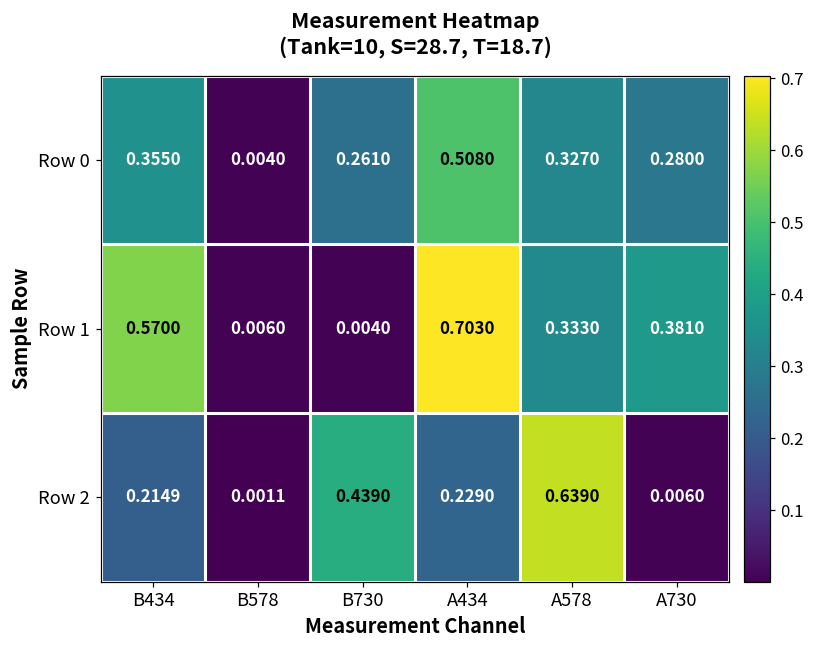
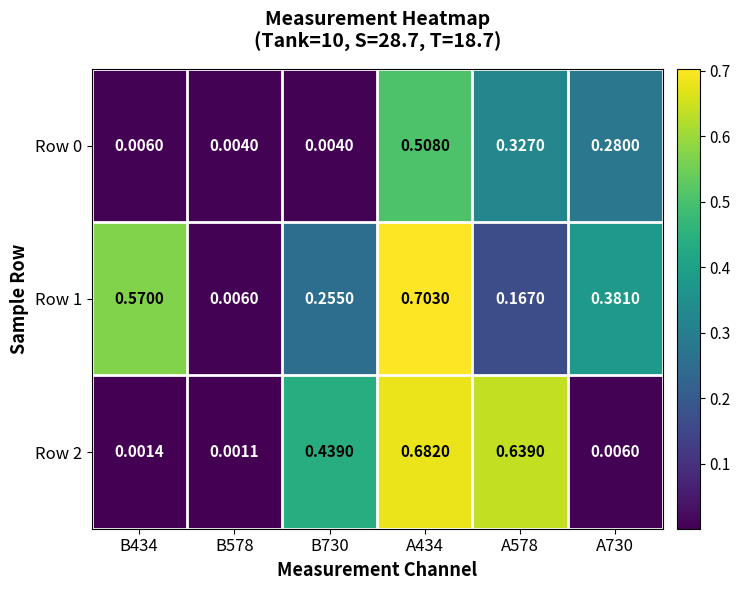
  {
    "Row 0": {
-     "B434": 0.3550,
+     "B434": 0.0060,
      "B578": 0.0040,
-     "B730": 0.2610,
+     "B730": 0.0040,
      "A434": 0.5080,
      "A578": 0.3270,
      "A730": 0.2800
    },
    "Row 1": {
      "B434": 0.5700,
      "B578": 0.0060,
-     "B730": 0.0040,
+     "B730": 0.2550,
      "A434": 0.7030,
-     "A578": 0.3330,
+     "A578": 0.1670,
      "A730": 0.3810
    },
    "Row 2": {
-     "B434": 0.2149,
+     "B434": 0.0014,
      "B578": 0.0011,
      "B730": 0.4390,
-     "A434": 0.2290,
+     "A434": 0.6820,
      "A578": 0.6390,
      "A730": 0.0060
    }
  }
